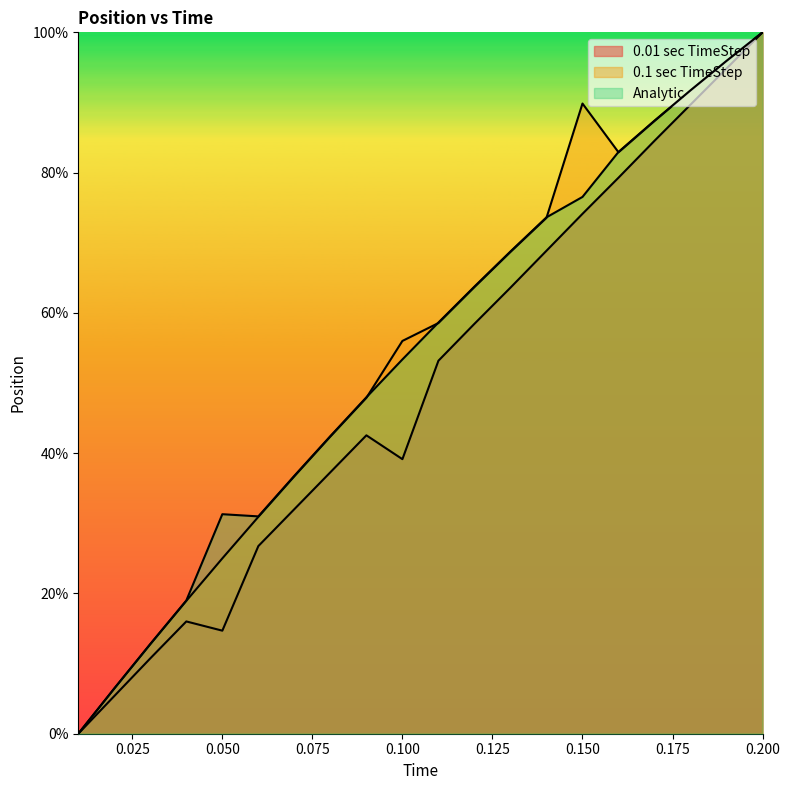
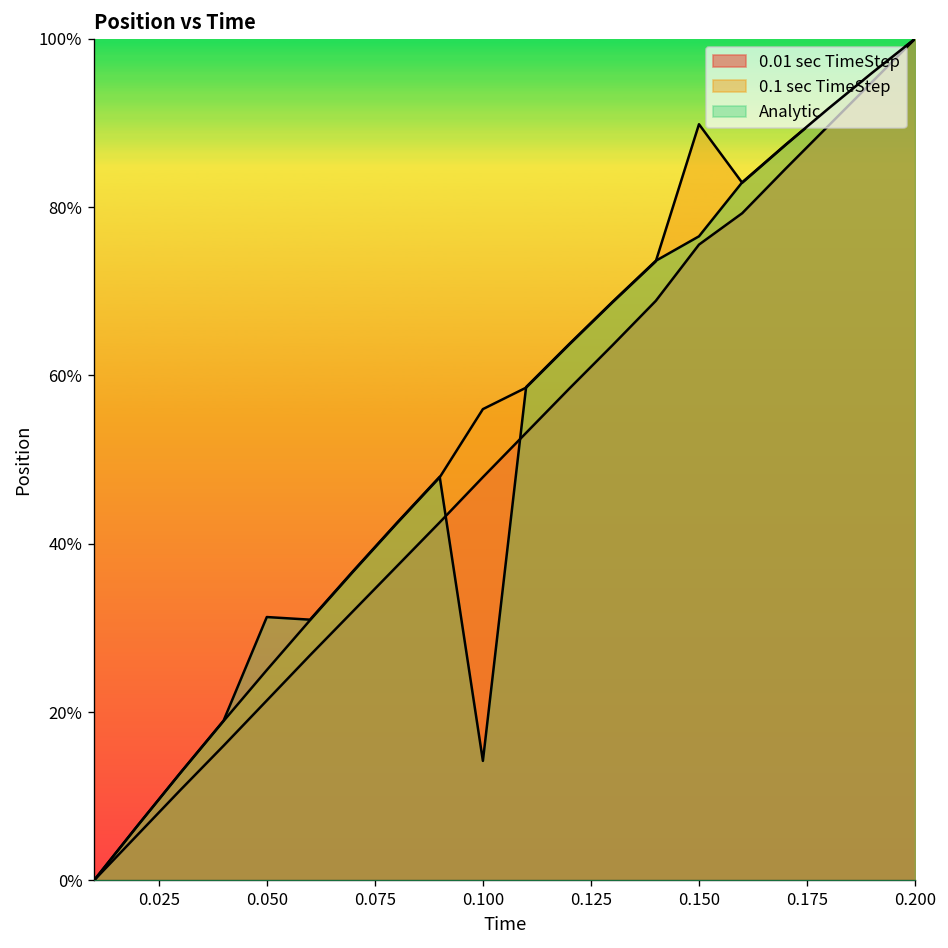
  {
    "0.01 sec TimeStep": {
-     "0.050": "15%",
-     "0.100": "39%",
-     "0.150": "74%"
+     "0.050": "21%",
+     "0.100": "48%",
+     "0.150": "76%"
    },
    "0.1 sec TimeStep": {
      "0.050": "25%",
      "0.100": "56%",
      "0.150": "90%"
    },
    "Analytic": {
      "0.050": "31%",
-     "0.100": "53%",
+     "0.100": "14%",
      "0.150": "77%"
    }
  }
